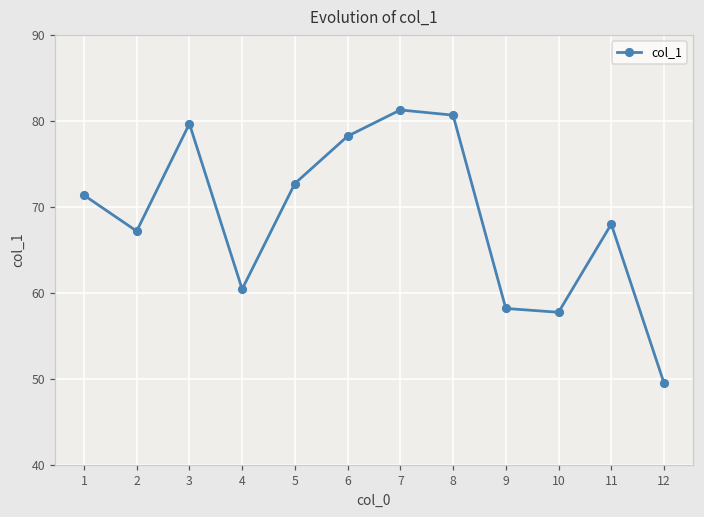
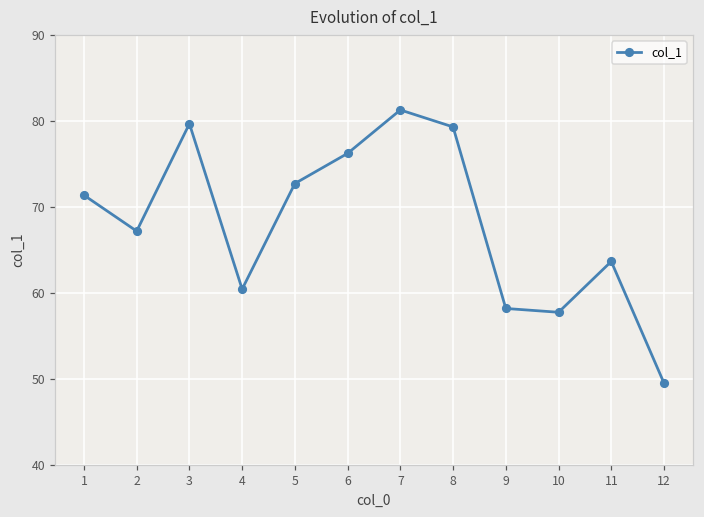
  {
    "1": 71,
    "2": 67,
    "3": 80,
    "4": 60,
    "5": 73,
-   "6": 78,
+   "6": 76,
    "7": 81,
-   "8": 81,
+   "8": 79,
    "9": 58,
    "10": 58,
-   "11": 68,
+   "11": 64,
    "12": 50
  }
